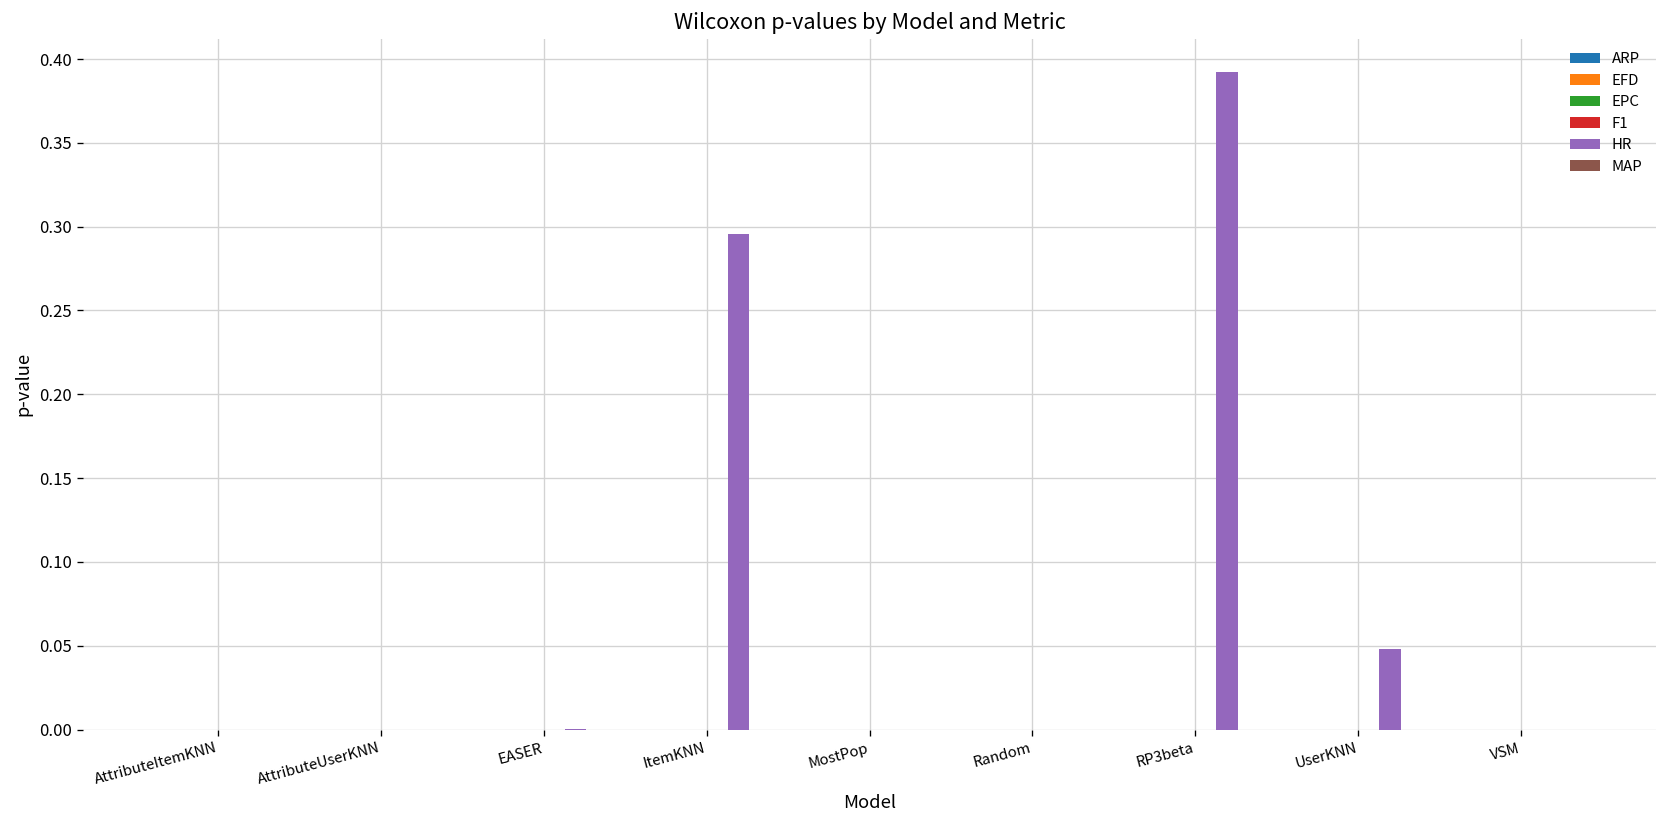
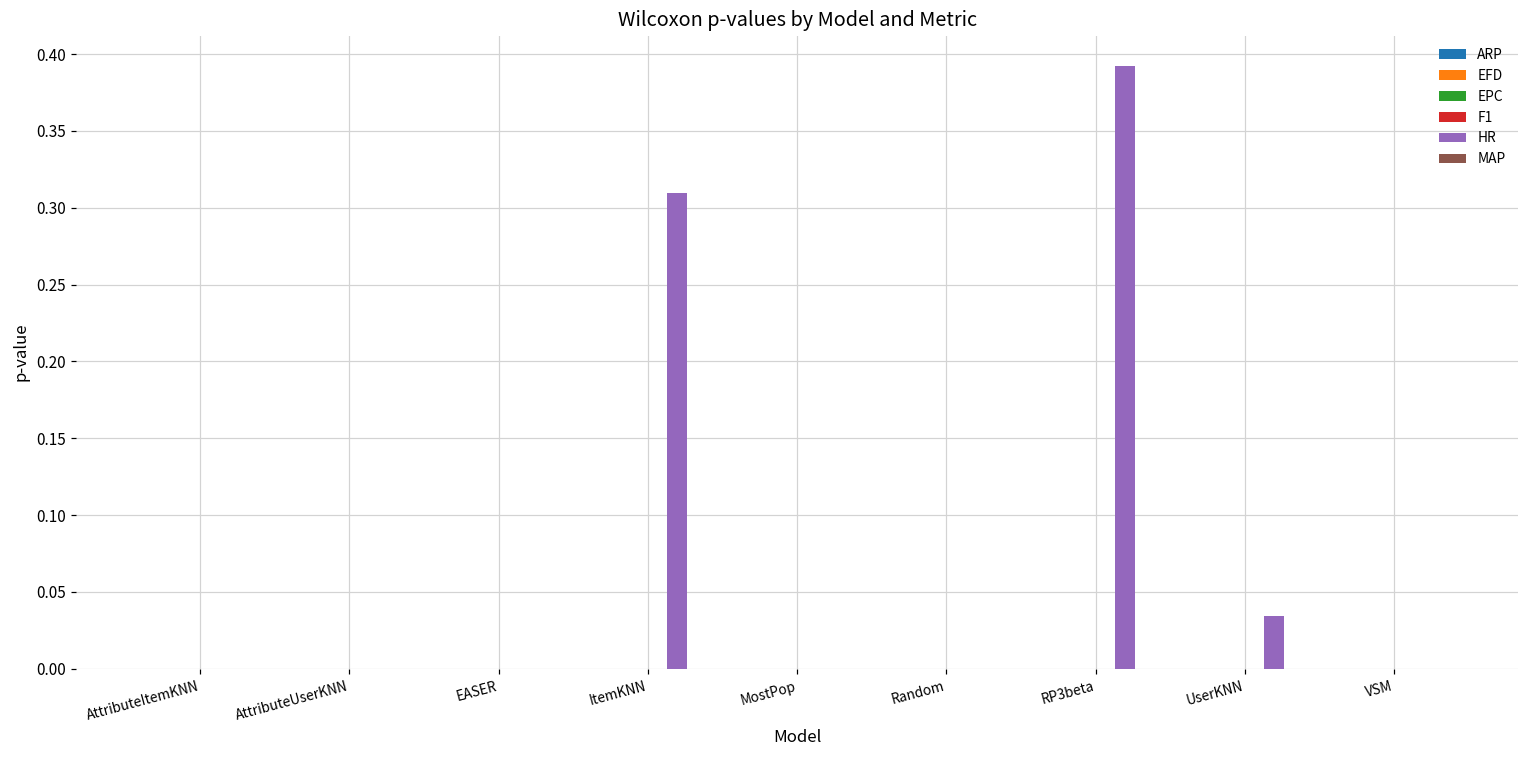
  {
    "HR": {
-     "ItemKNN": 0.296,
+     "ItemKNN": 0.310,
      "RP3beta": 0.392,
-     "UserKNN": 0.048
+     "UserKNN": 0.034
    }
  }
